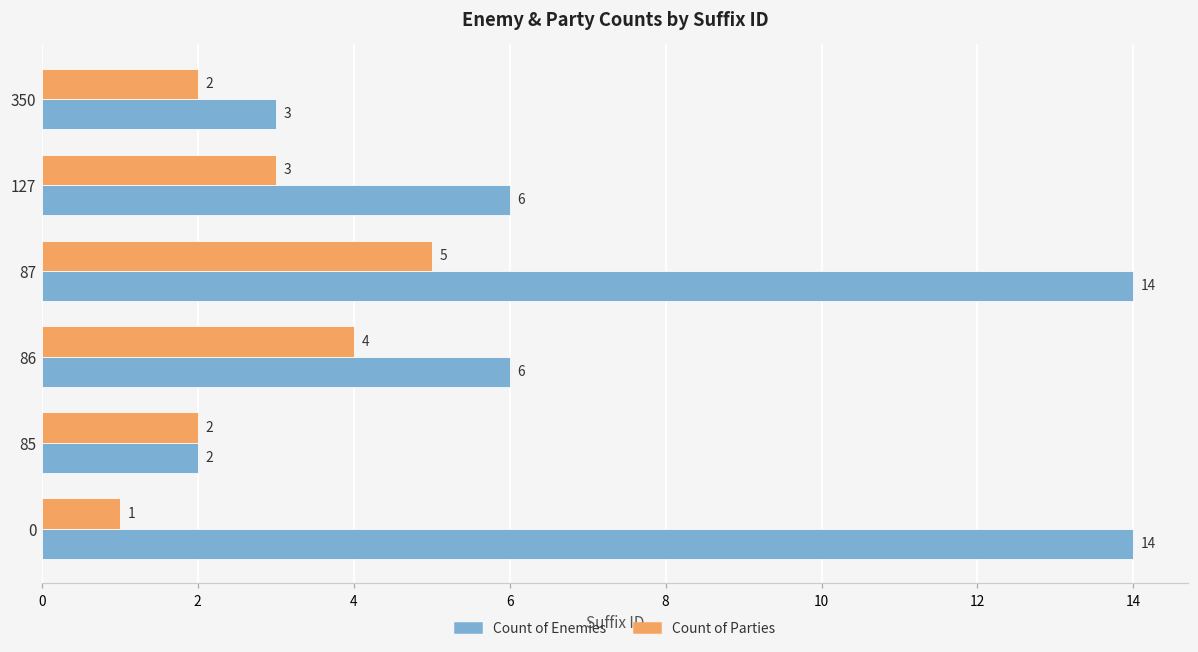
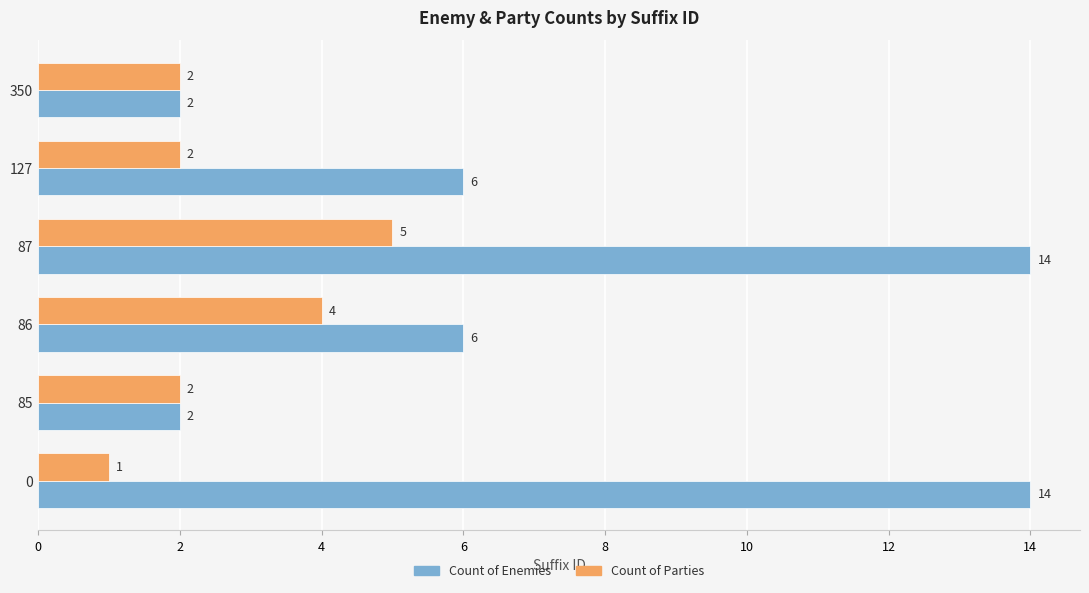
  {
    "Count of Enemies": {
-     "350": 3,
+     "350": 2,
      "127": 6,
      "87": 14,
      "86": 6,
      "85": 2,
      "0": 14
    },
    "Count of Parties": {
      "350": 2,
-     "127": 3,
+     "127": 2,
      "87": 5,
      "86": 4,
      "85": 2,
      "0": 1
    }
  }
